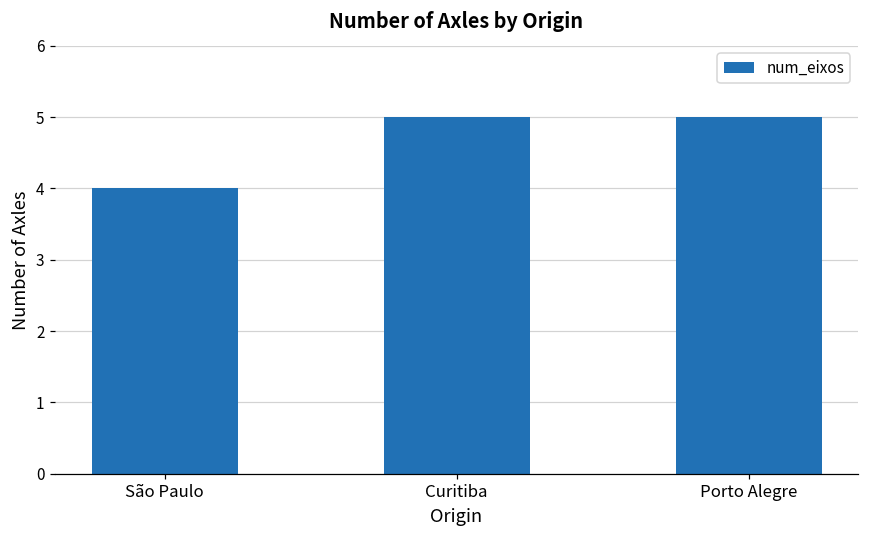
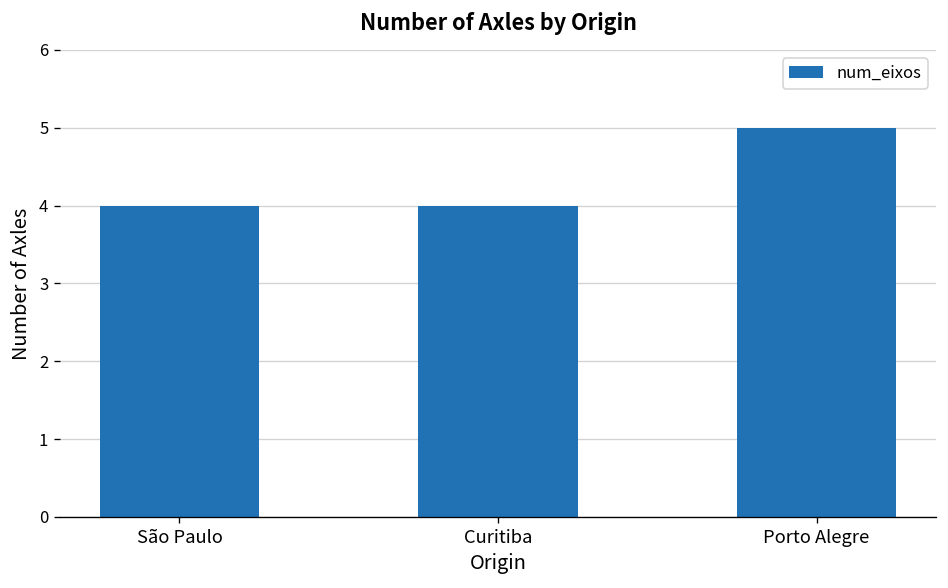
  {
    "São Paulo": 4,
-   "Curitiba": 5,
+   "Curitiba": 4,
    "Porto Alegre": 5
  }
